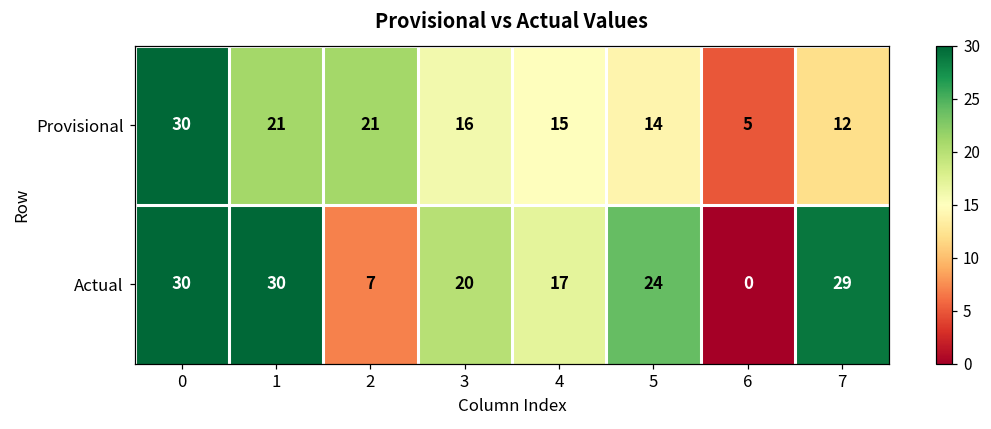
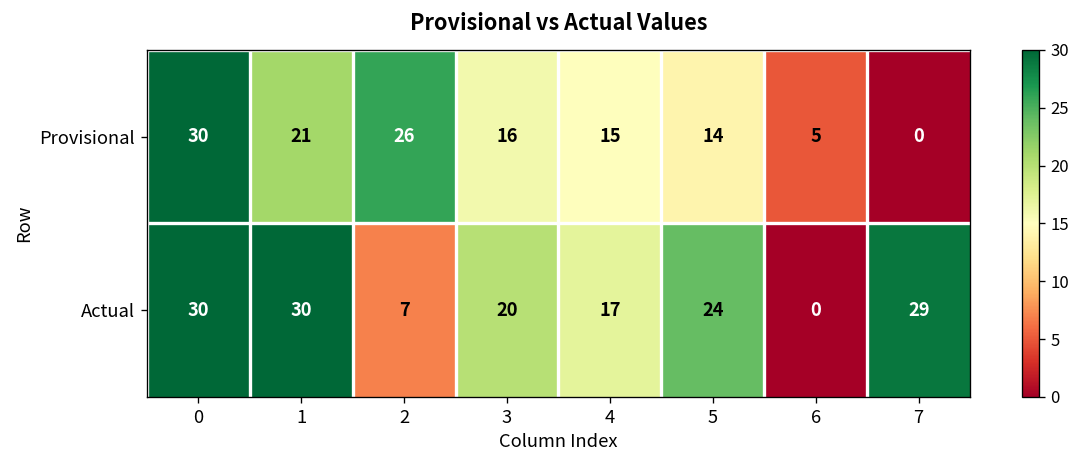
  {
    "Provisional": {
      "0": 30,
      "1": 21,
-     "2": 21,
+     "2": 26,
      "3": 16,
      "4": 15,
      "5": 14,
      "6": 5,
-     "7": 12
+     "7": 0
    },
    "Actual": {
      "0": 30,
      "1": 30,
      "2": 7,
      "3": 20,
      "4": 17,
      "5": 24,
      "6": 0,
      "7": 29
    }
  }
